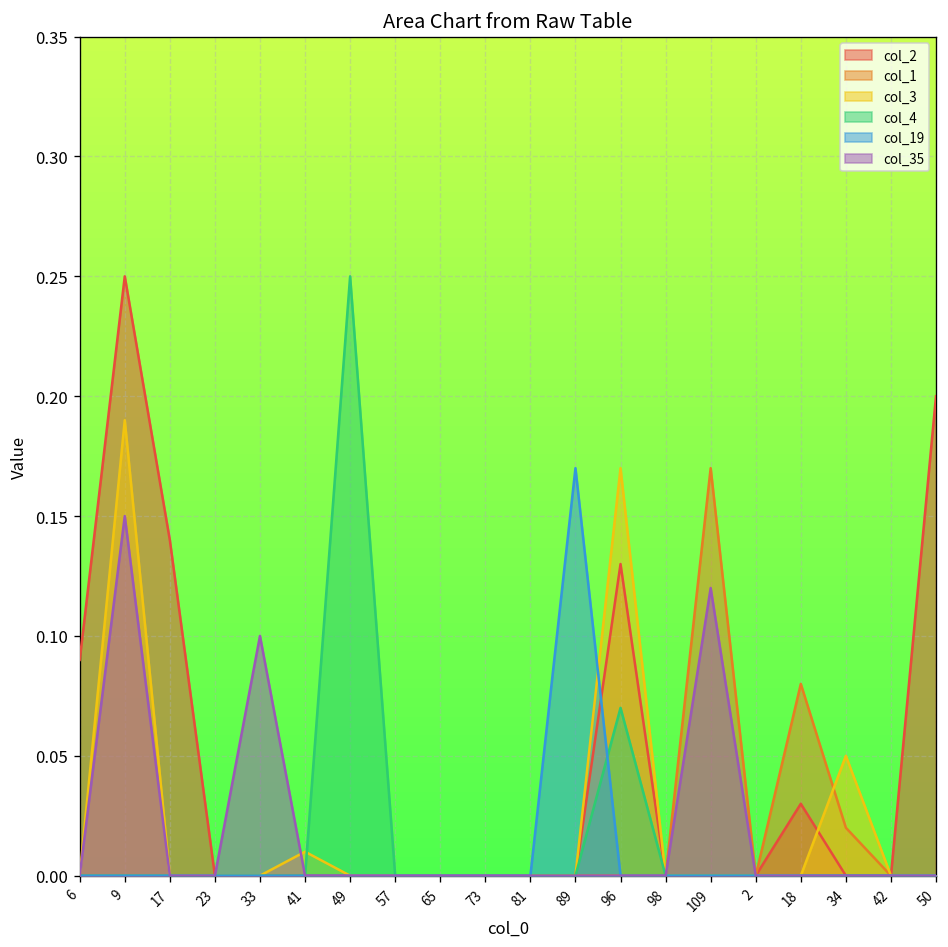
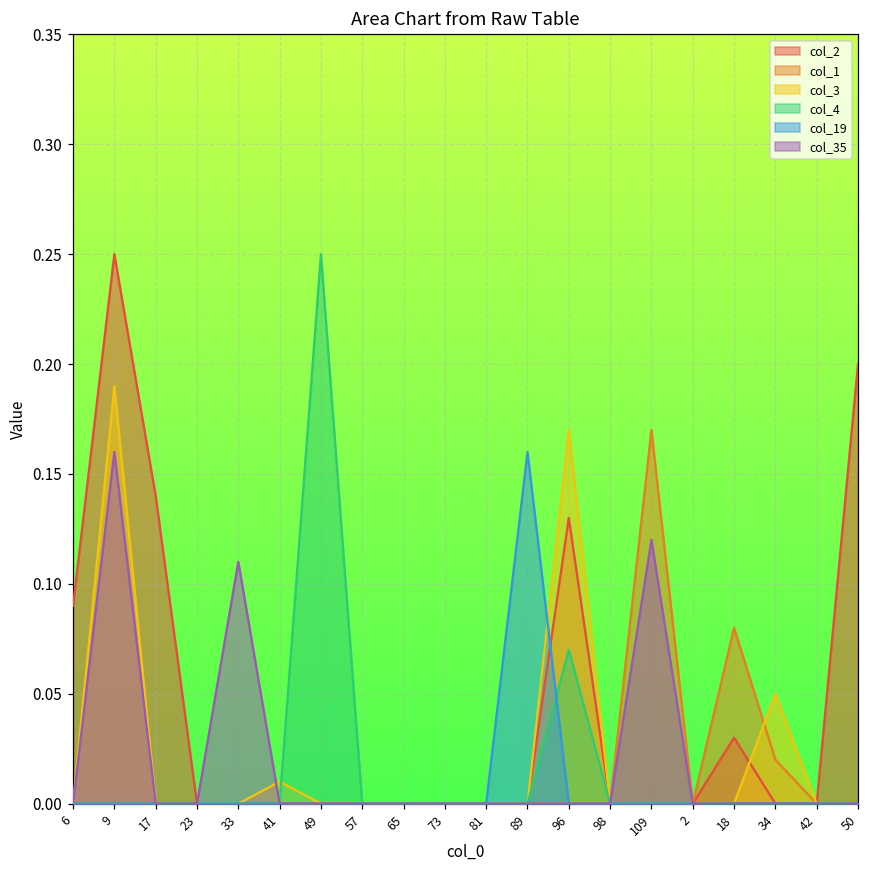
  {
    "col_4": {
      "49": 0.25,
      "96": 0.07
    },
    "col_19": {
-     "89": 0.17
+     "89": 0.16
    },
    "col_35": {
-     "9": 0.15,
-     "33": 0.10,
+     "9": 0.16,
+     "33": 0.11,
      "109": 0.12
    }
  }
